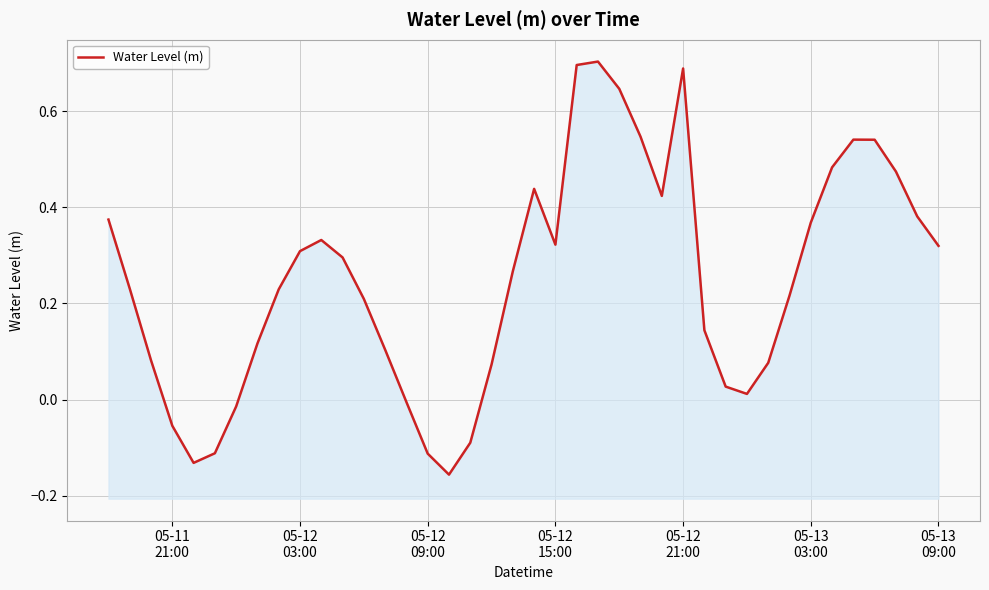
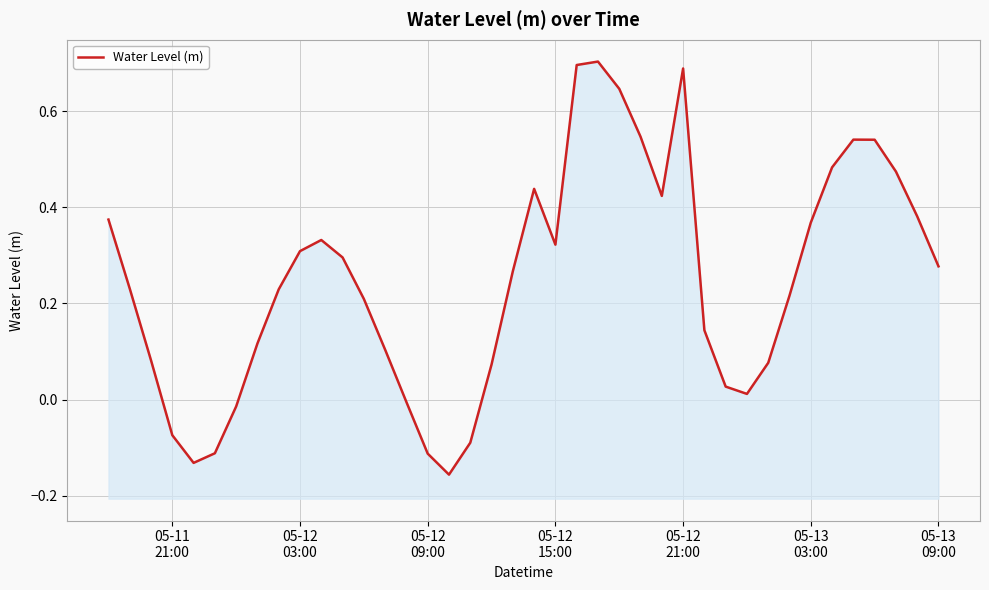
  {
-   "05-11 21:00": -0.05,
+   "05-11 21:00": -0.07,
    "05-12 03:00": 0.31,
    "05-12 09:00": -0.11,
    "05-12 15:00": 0.32,
    "05-12 21:00": 0.69,
    "05-13 03:00": 0.37,
-   "05-13 09:00": 0.32
+   "05-13 09:00": 0.28
  }
